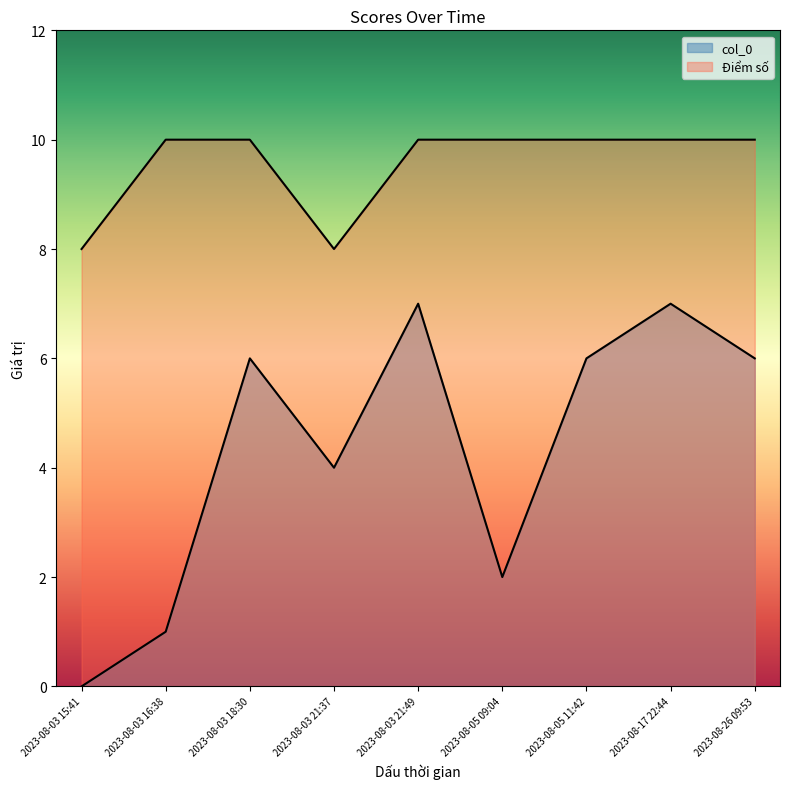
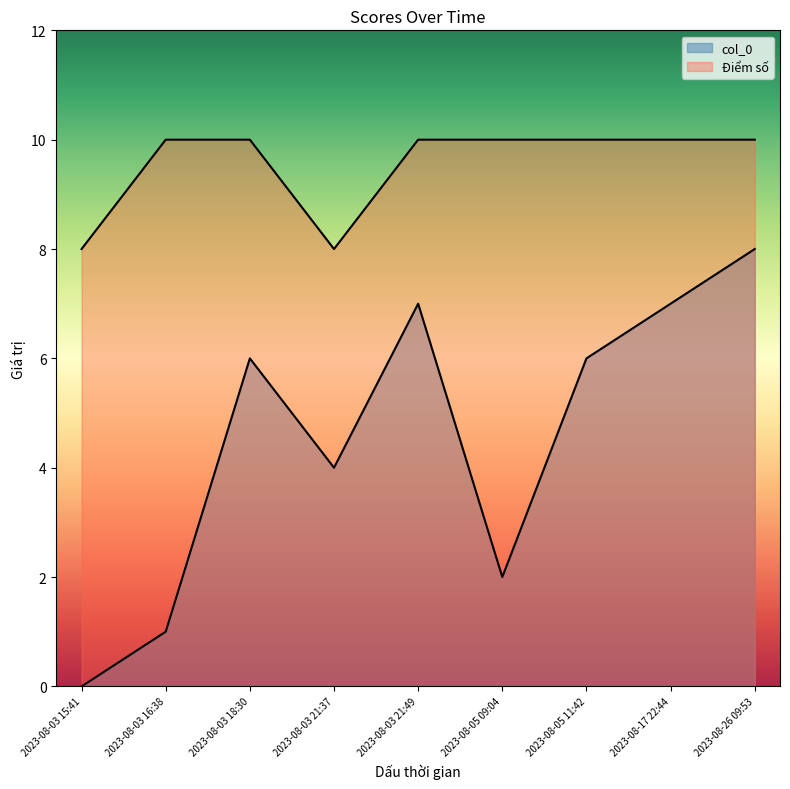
  {
    "col_0": {
      "2023-08-03 15:41": 0,
      "2023-08-03 16:38": 1,
      "2023-08-03 18:30": 6,
      "2023-08-03 21:37": 4,
      "2023-08-03 21:49": 7,
      "2023-08-05 09:04": 2,
      "2023-08-05 11:42": 6,
      "2023-08-17 22:44": 7,
-     "2023-08-26 09:53": 6
+     "2023-08-26 09:53": 8
    },
    "Điểm số": {
      "2023-08-03 15:41": 8,
      "2023-08-03 16:38": 10,
      "2023-08-03 18:30": 10,
      "2023-08-03 21:37": 8,
      "2023-08-03 21:49": 10,
      "2023-08-05 09:04": 10,
      "2023-08-05 11:42": 10,
      "2023-08-17 22:44": 10,
      "2023-08-26 09:53": 10
    }
  }
